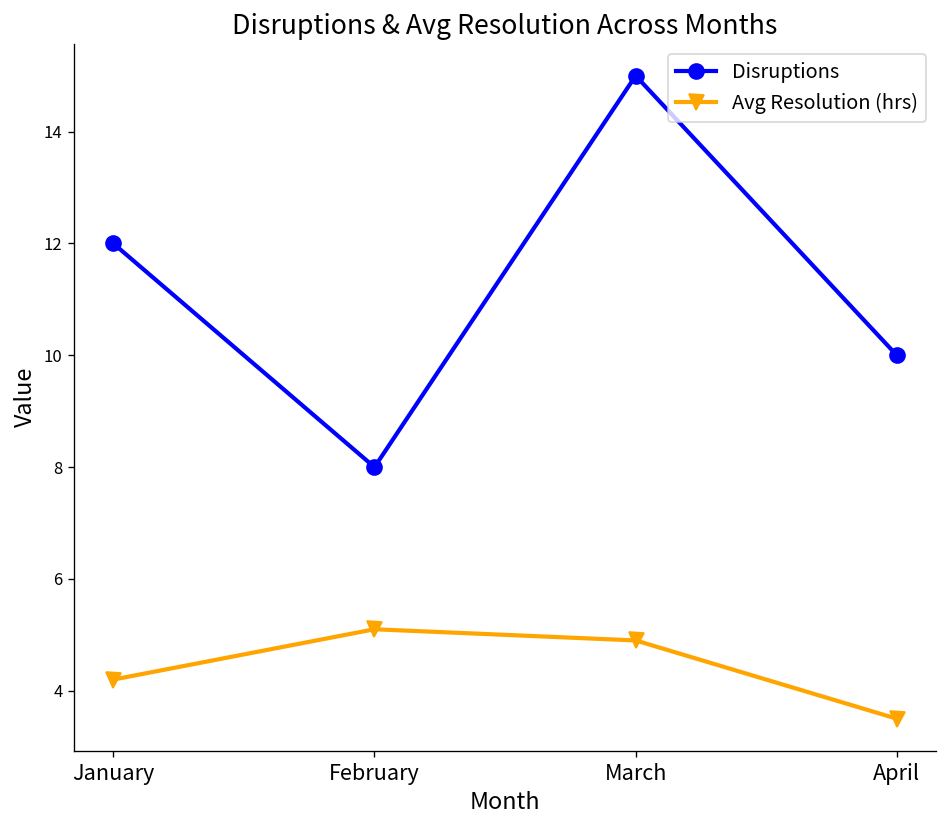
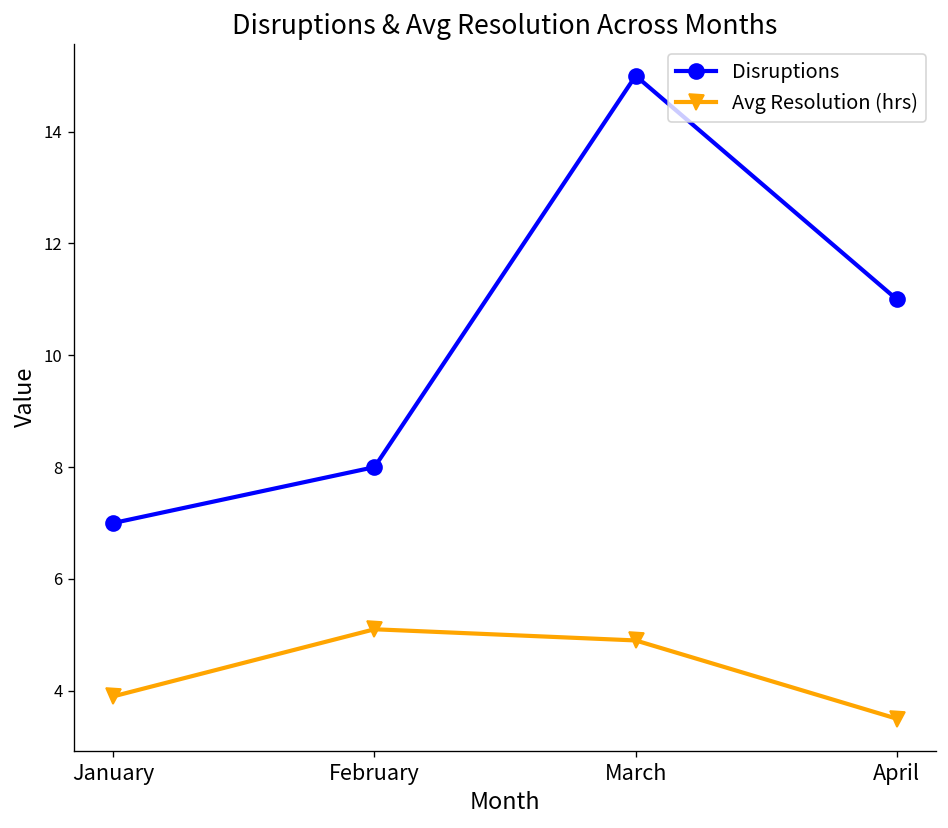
  {
    "Disruptions": {
-     "January": 12,
+     "January": 7,
      "February": 8,
      "March": 15,
-     "April": 10
+     "April": 11
    },
    "Avg Resolution (hrs)": {
-     "January": 4.2,
+     "January": 3.9,
      "February": 5.1,
      "March": 4.9,
      "April": 3.5
    }
  }
